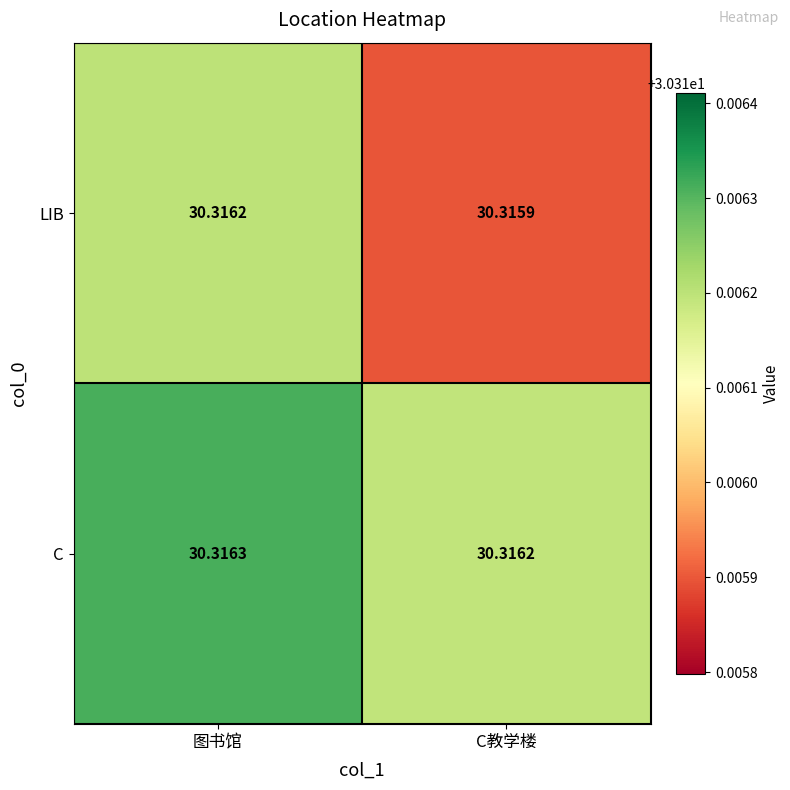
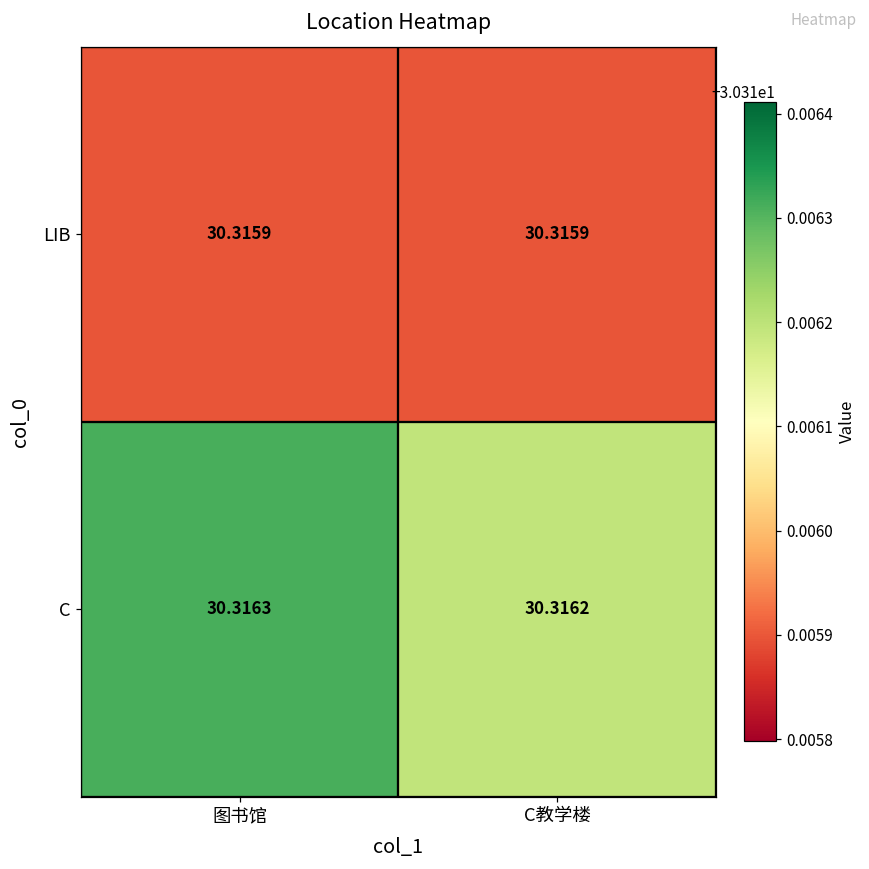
  {
    "LIB": {
-     "图书馆": 30.3162,
+     "图书馆": 30.3159,
      "C教学楼": 30.3159
    },
    "C": {
      "图书馆": 30.3163,
      "C教学楼": 30.3162
    }
  }
